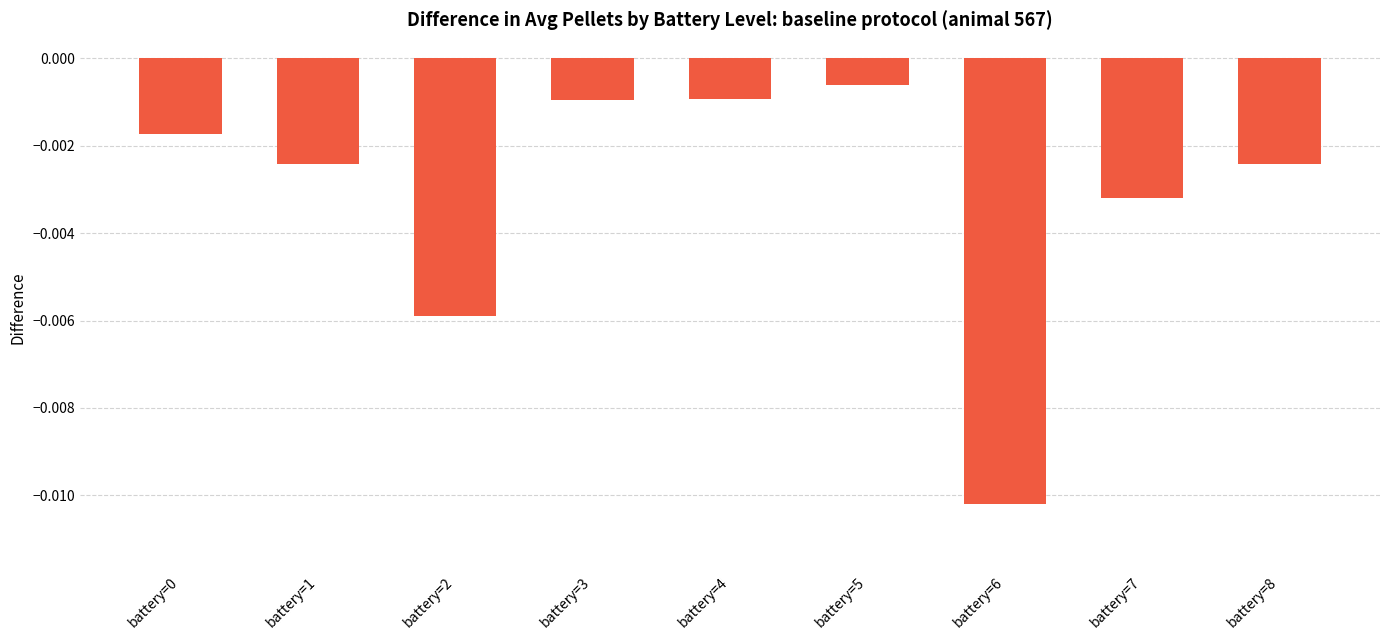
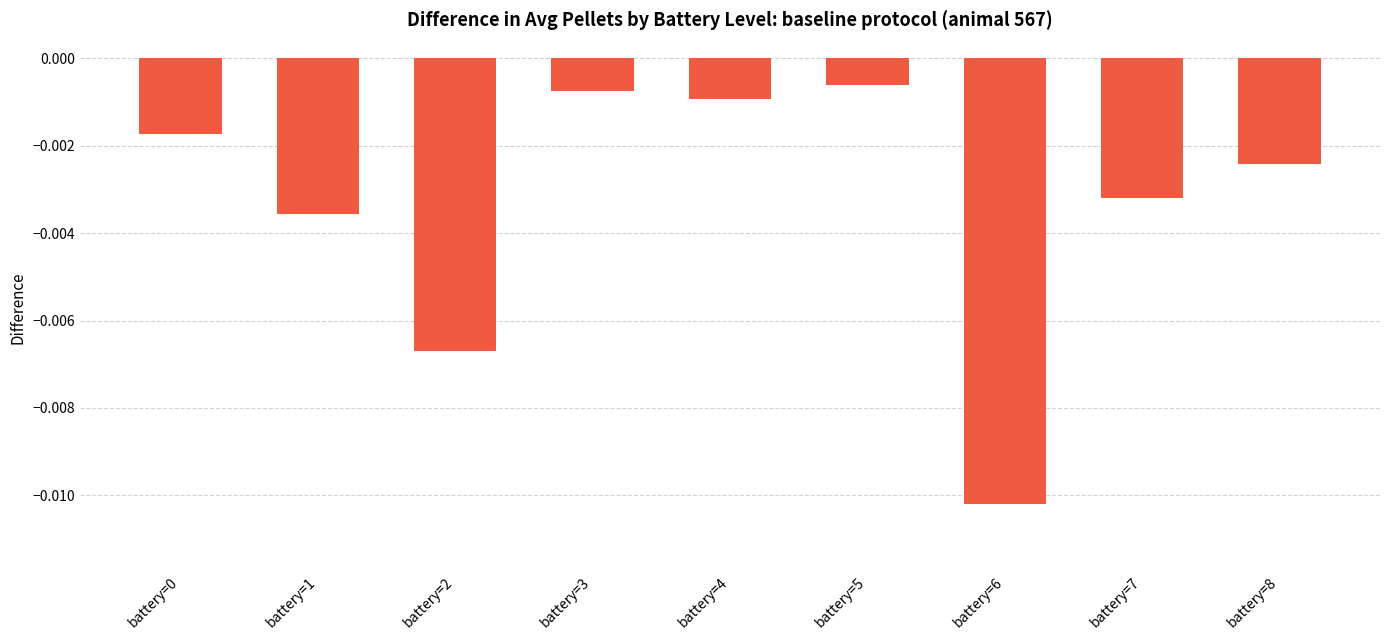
  {
    "battery=0": -0.0017,
-   "battery=1": -0.0024,
-   "battery=2": -0.0059,
-   "battery=3": -0.0010,
+   "battery=1": -0.0036,
+   "battery=2": -0.0067,
+   "battery=3": -0.0008,
    "battery=4": -0.0009,
    "battery=5": -0.0006,
    "battery=6": -0.0102,
    "battery=7": -0.0032,
    "battery=8": -0.0024
  }
